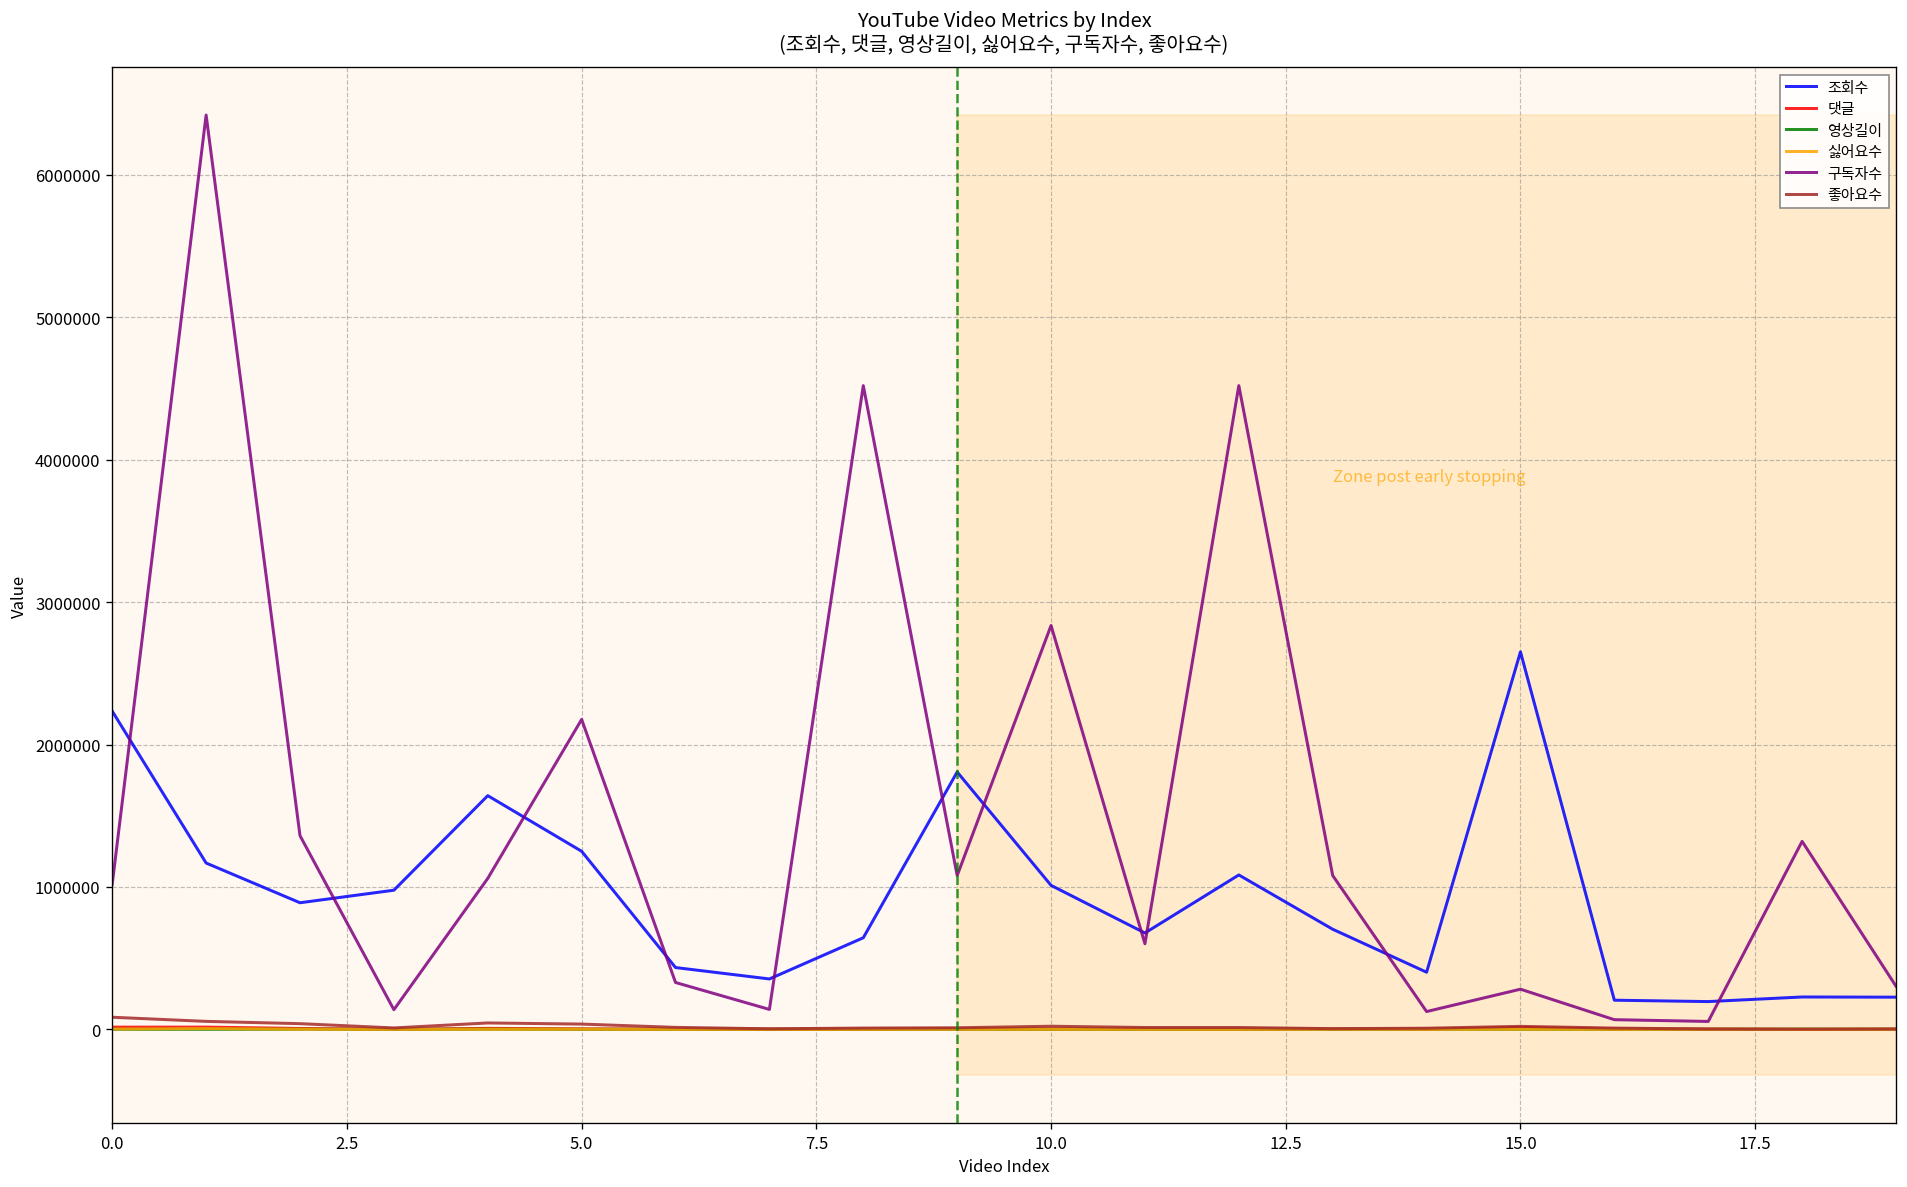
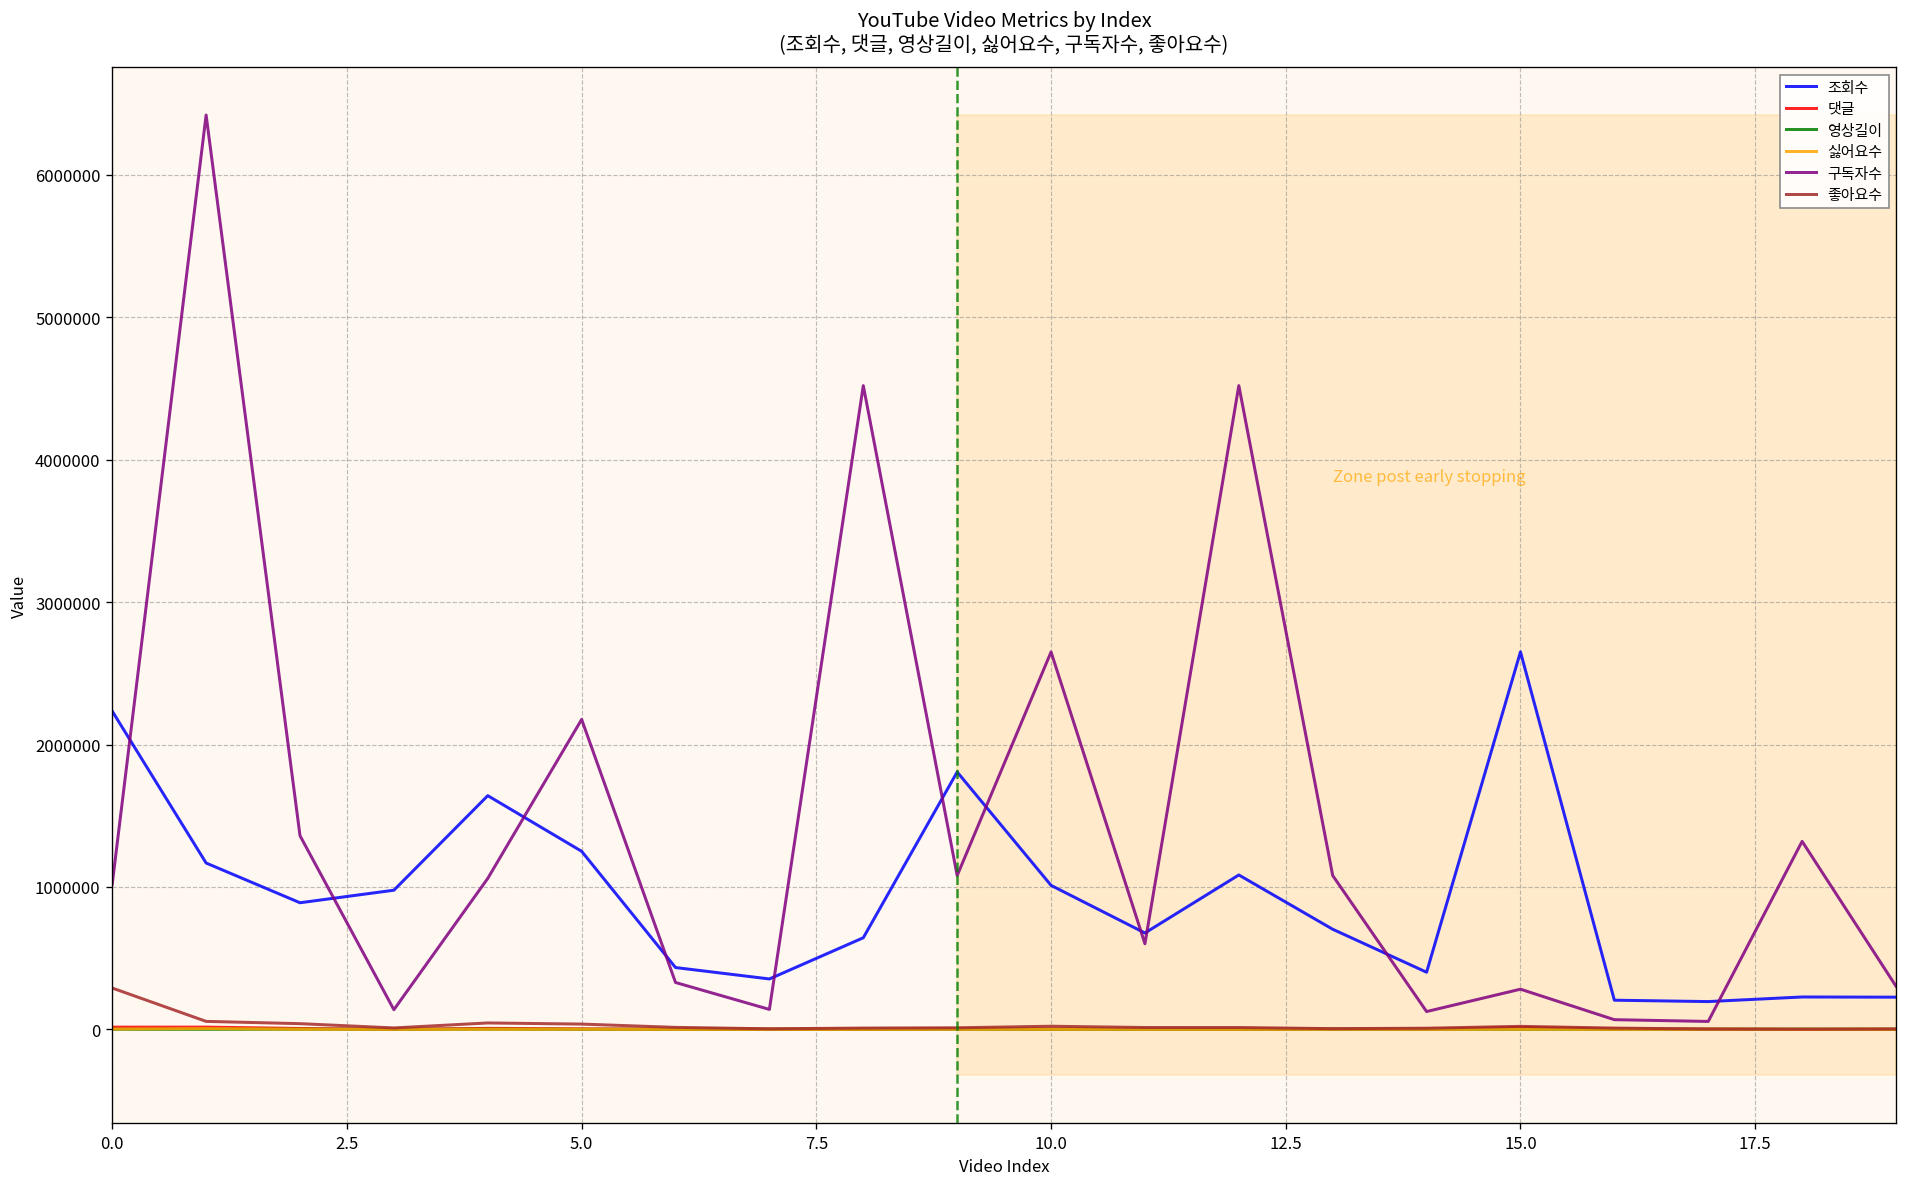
  {
    "조회수": {
      "0.0": 2230000,
      "5.0": 1250000,
      "10.0": 1010000,
      "15.0": 2650000
    },
    "구독자수": {
      "0.0": 1020000,
      "5.0": 2180000,
-     "10.0": 2840000,
+     "10.0": 2650000,
      "15.0": 280000
    },
    "좋아요수": {
-     "0.0": 90000,
+     "0.0": 290000,
      "5.0": 40000
    }
  }
